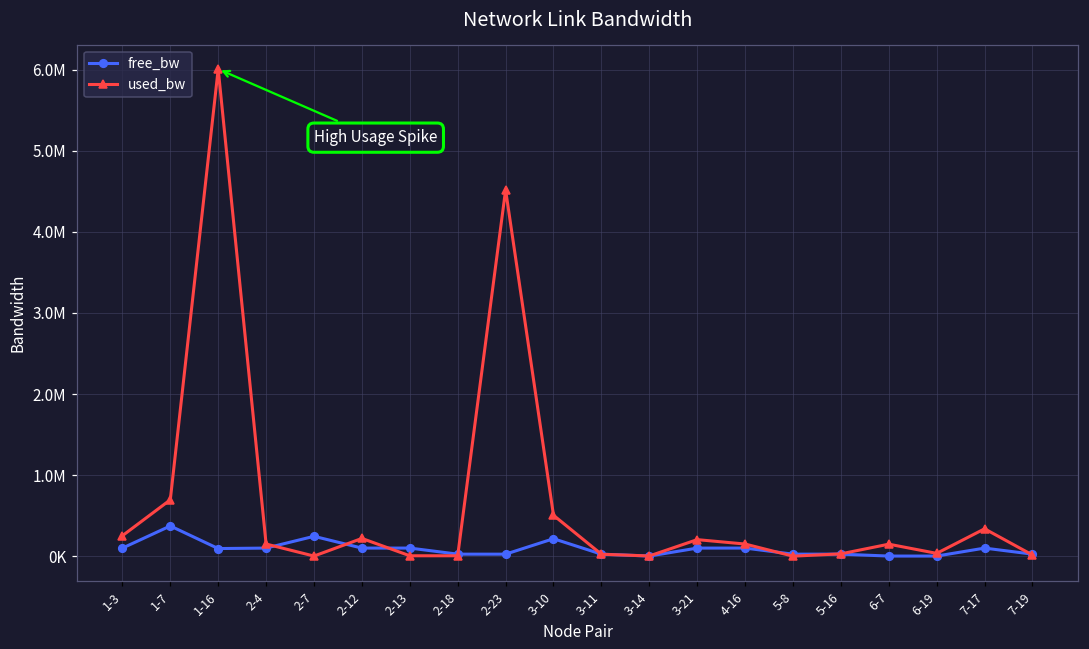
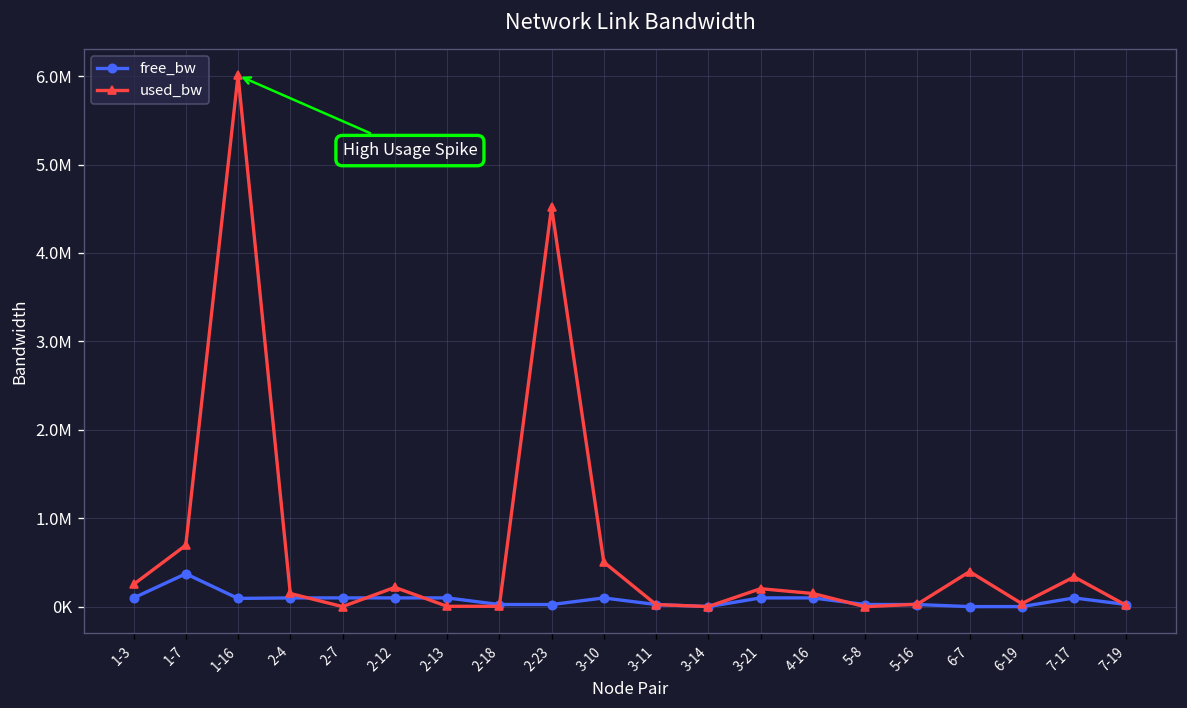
  {
    "free_bw": {
      "1-3": 100000,
      "1-7": 400000,
      "1-16": 100000,
      "2-4": 100000,
-     "2-7": 200000,
+     "2-7": 100000,
      "2-12": 100000,
      "2-13": 100000,
      "2-23": 0,
-     "3-10": 200000,
+     "3-10": 100000,
      "3-21": 100000,
      "4-16": 100000,
      "6-7": 0,
      "7-17": 100000
    },
    "used_bw": {
      "1-3": 300000,
      "1-7": 700000,
      "1-16": 6000000,
      "2-4": 100000,
      "2-7": 0,
      "2-12": 200000,
      "2-13": 0,
      "2-23": 4500000,
      "3-10": 500000,
      "3-21": 200000,
      "4-16": 100000,
-     "6-7": 100000,
+     "6-7": 400000,
      "7-17": 300000
    }
  }
